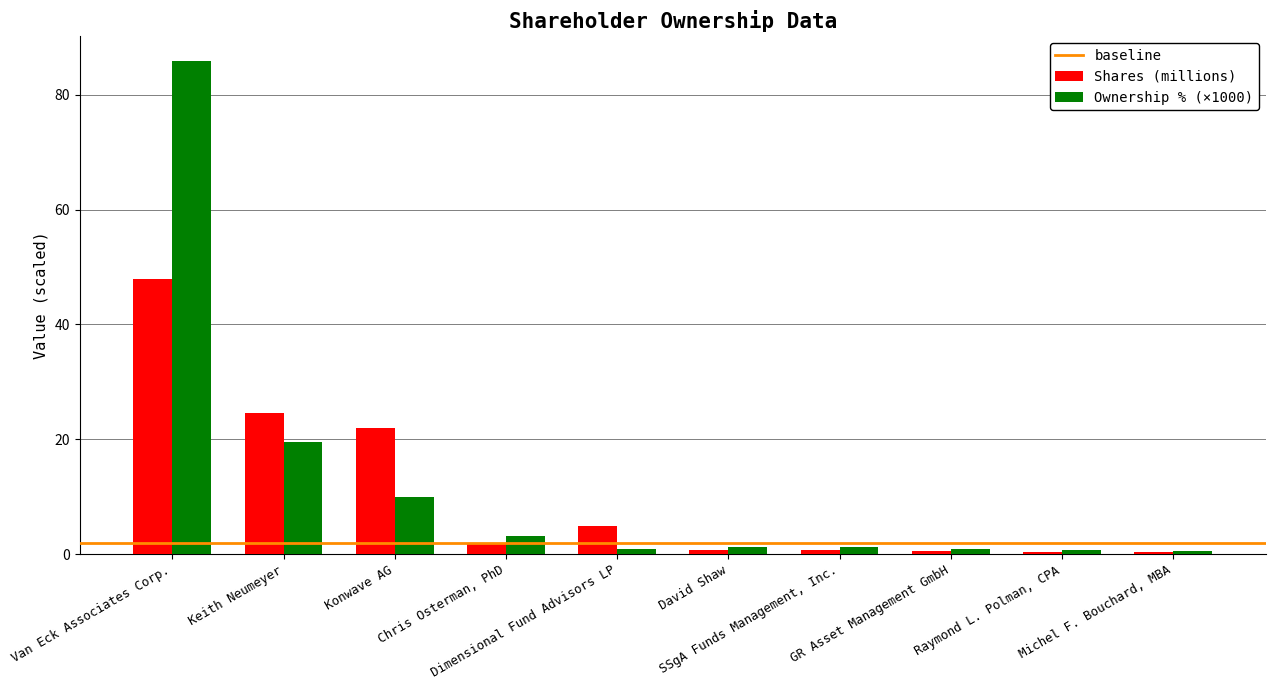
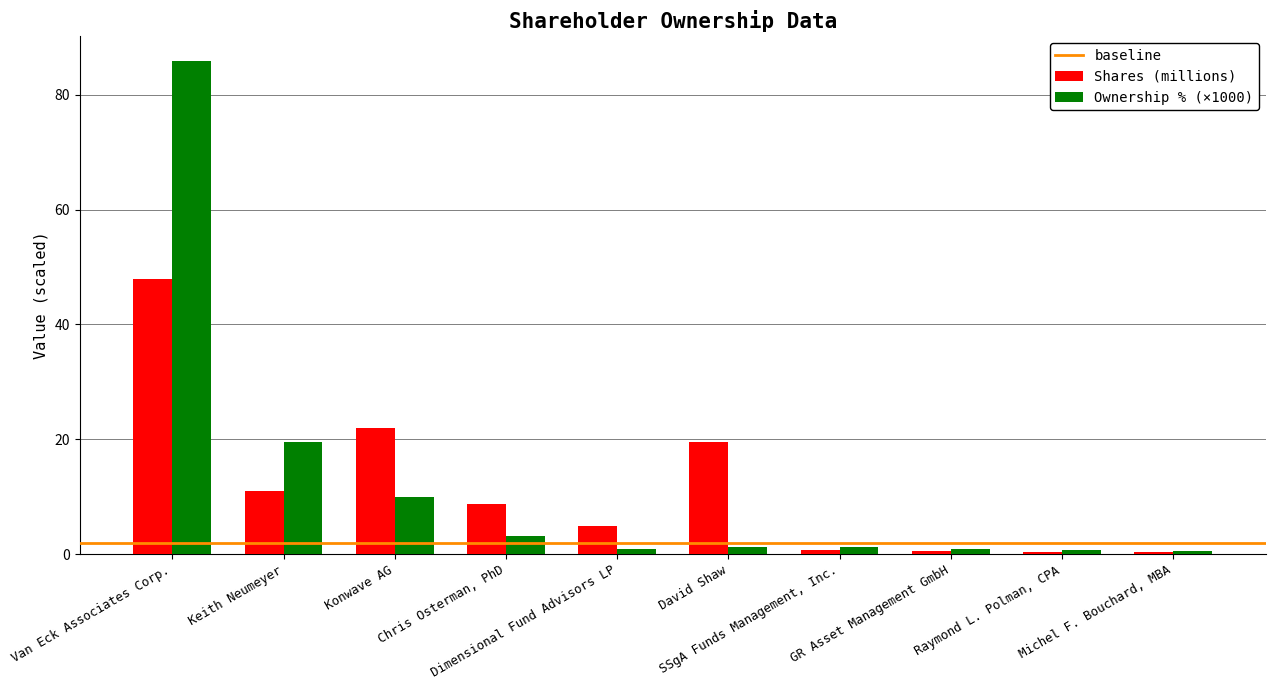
  {
    "Shares (millions)": {
      "Van Eck Associates Corp.": 48,
-     "Keith Neumeyer": 25,
+     "Keith Neumeyer": 11,
      "Konwave AG": 22,
-     "Chris Osterman, PhD": 2,
+     "Chris Osterman, PhD": 9,
      "Dimensional Fund Advisors LP": 5,
-     "David Shaw": 1,
+     "David Shaw": 20,
      "SSgA Funds Management, Inc.": 1,
      "GR Asset Management GmbH": 1
    },
    "Ownership % (×1000)": {
      "Van Eck Associates Corp.": 86,
      "Keith Neumeyer": 20,
      "Konwave AG": 10,
      "Chris Osterman, PhD": 3,
      "Dimensional Fund Advisors LP": 1,
      "David Shaw": 1,
      "SSgA Funds Management, Inc.": 1,
      "GR Asset Management GmbH": 1,
      "Raymond L. Polman, CPA": 1,
      "Michel F. Bouchard, MBA": 1
    }
  }
